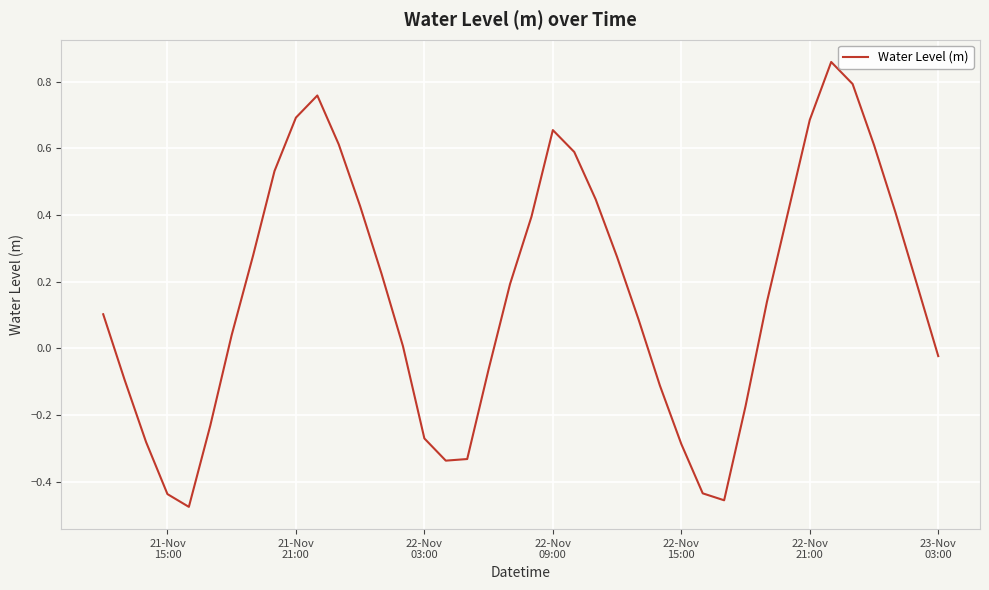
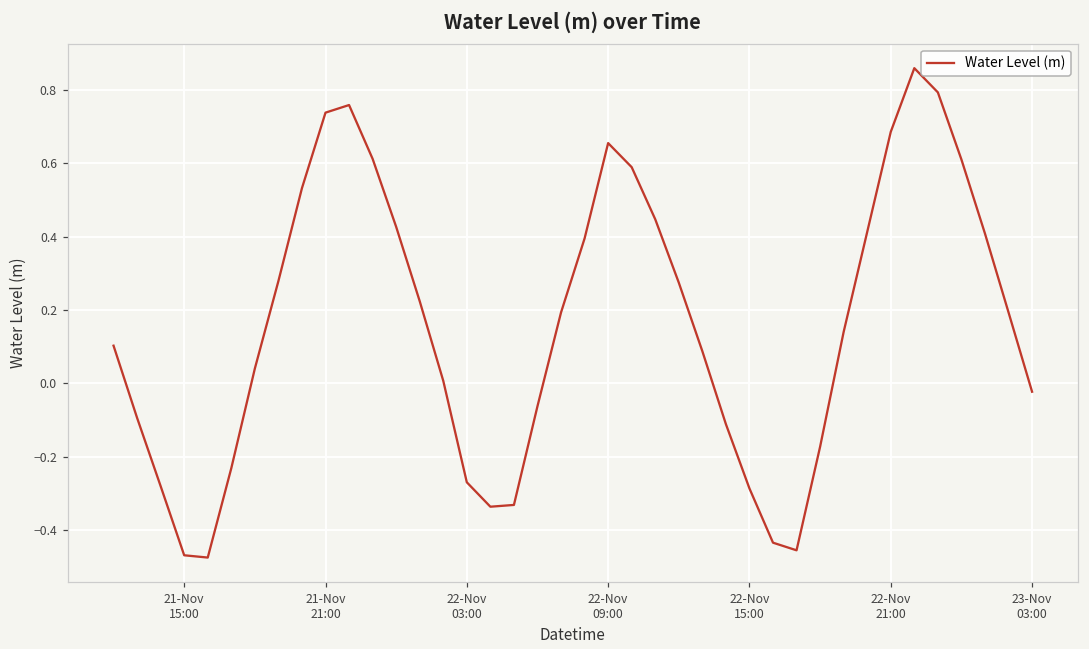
  {
-   "21-Nov 15:00": -0.44,
-   "21-Nov 21:00": 0.69,
+   "21-Nov 15:00": -0.47,
+   "21-Nov 21:00": 0.74,
    "22-Nov 03:00": -0.27,
    "22-Nov 09:00": 0.66,
    "22-Nov 15:00": -0.29,
    "22-Nov 21:00": 0.69,
    "23-Nov 03:00": -0.02
  }
